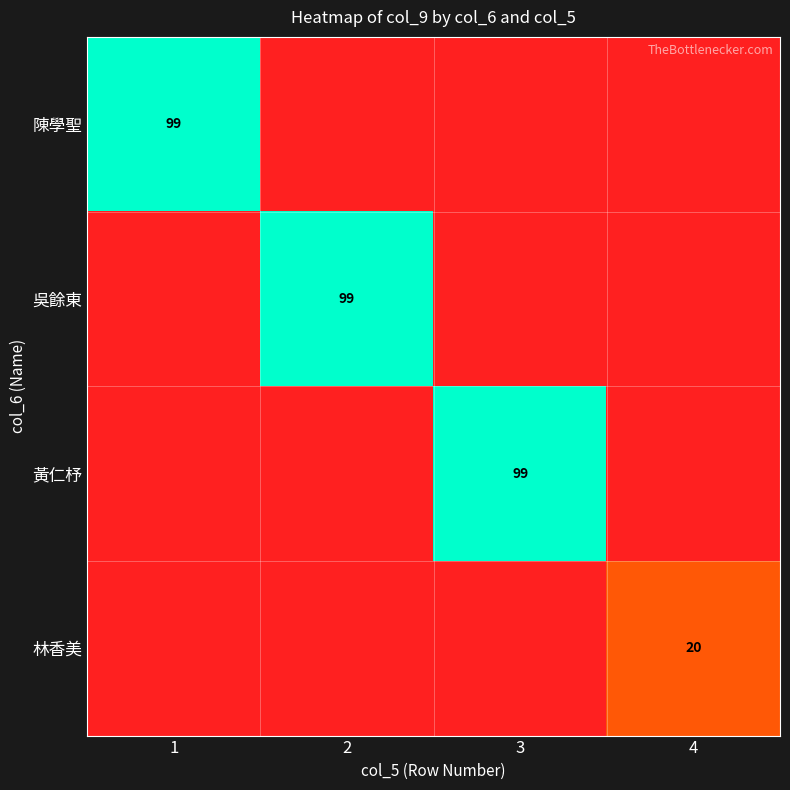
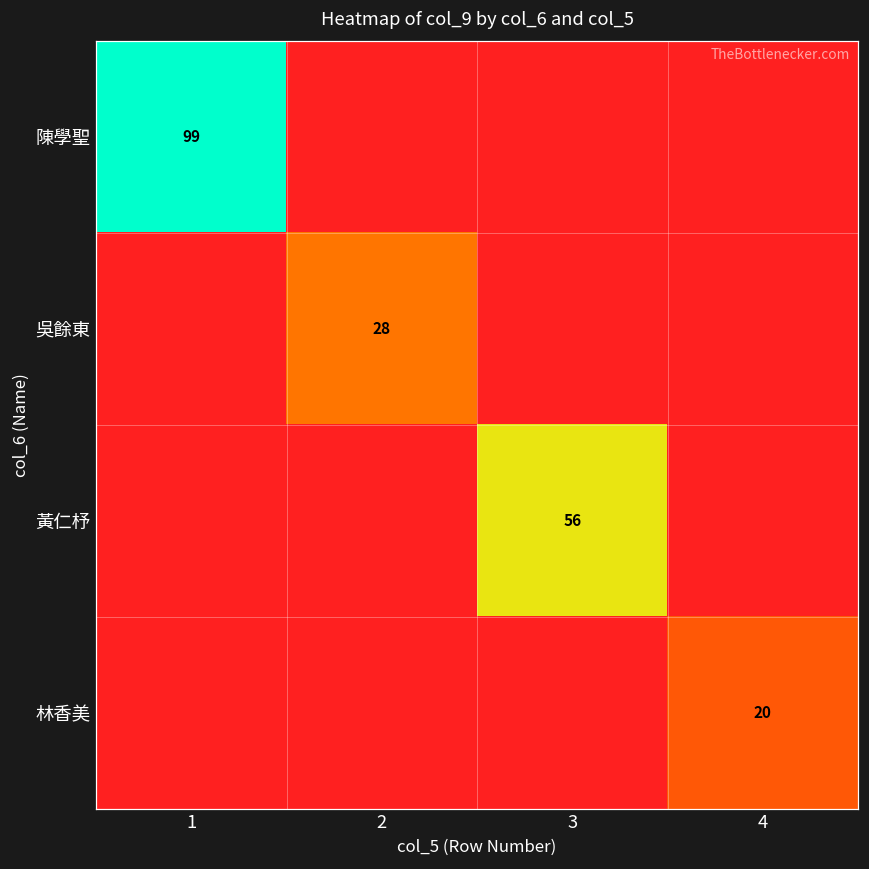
  {
    "陳學聖": {
      "1": 99
    },
    "吳餘東": {
-     "2": 99
+     "2": 28
    },
    "黃仁杼": {
-     "3": 99
+     "3": 56
    },
    "林香美": {
      "4": 20
    }
  }
